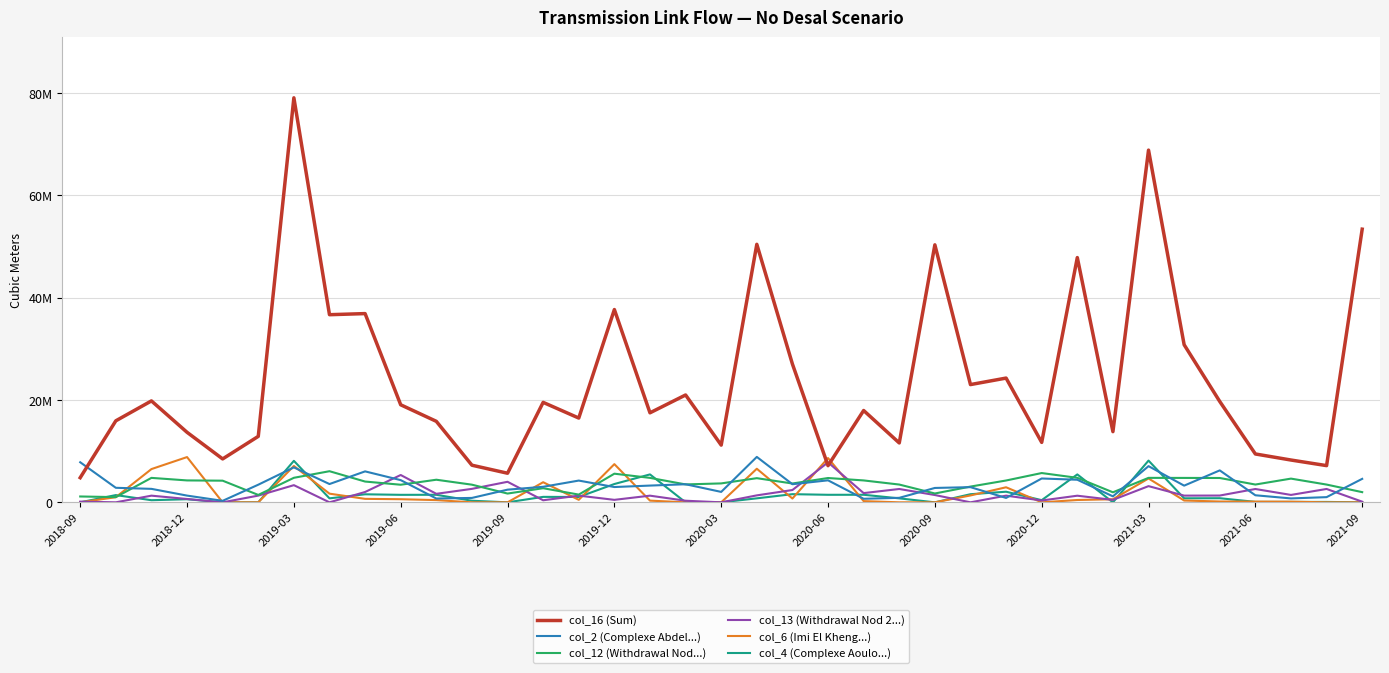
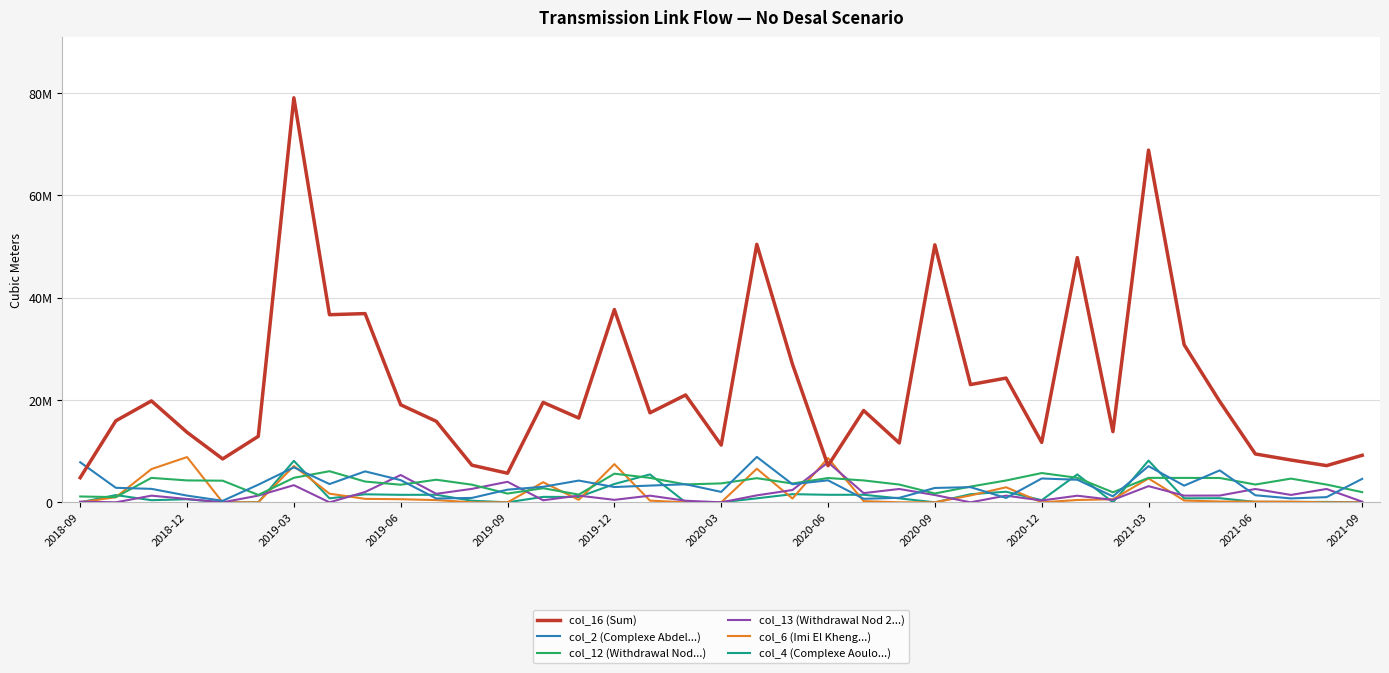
  {
    "col_16 (Sum)": {
      "2018-09": 5000000,
      "2018-12": 14000000,
      "2019-03": 79000000,
      "2019-06": 19000000,
      "2019-09": 6000000,
      "2019-12": 38000000,
      "2020-03": 11000000,
      "2020-06": 7000000,
      "2020-09": 50000000,
      "2020-12": 12000000,
      "2021-03": 69000000,
      "2021-06": 9000000,
-     "2021-09": 53000000
+     "2021-09": 9000000
    },
    "col_2 (Complexe Abdel...)": {
      "2018-09": 8000000,
      "2018-12": 1000000,
      "2019-06": 4000000,
      "2019-09": 2000000,
      "2019-12": 3000000,
      "2020-03": 2000000,
      "2020-09": 3000000,
      "2020-12": 5000000,
      "2021-03": 7000000,
      "2021-06": 1000000,
      "2021-09": 5000000
    },
    "col_13 (Withdrawal Nod 2...)": {
      "2019-03": 3000000,
      "2019-06": 5000000,
      "2019-09": 4000000,
      "2019-12": 0,
      "2020-06": 8000000,
      "2021-03": 3000000,
      "2021-06": 3000000
    },
    "col_6 (Imi El Kheng...)": {
      "2018-12": 9000000,
      "2019-06": 1000000,
      "2019-12": 7000000,
      "2020-06": 9000000
    }
  }
